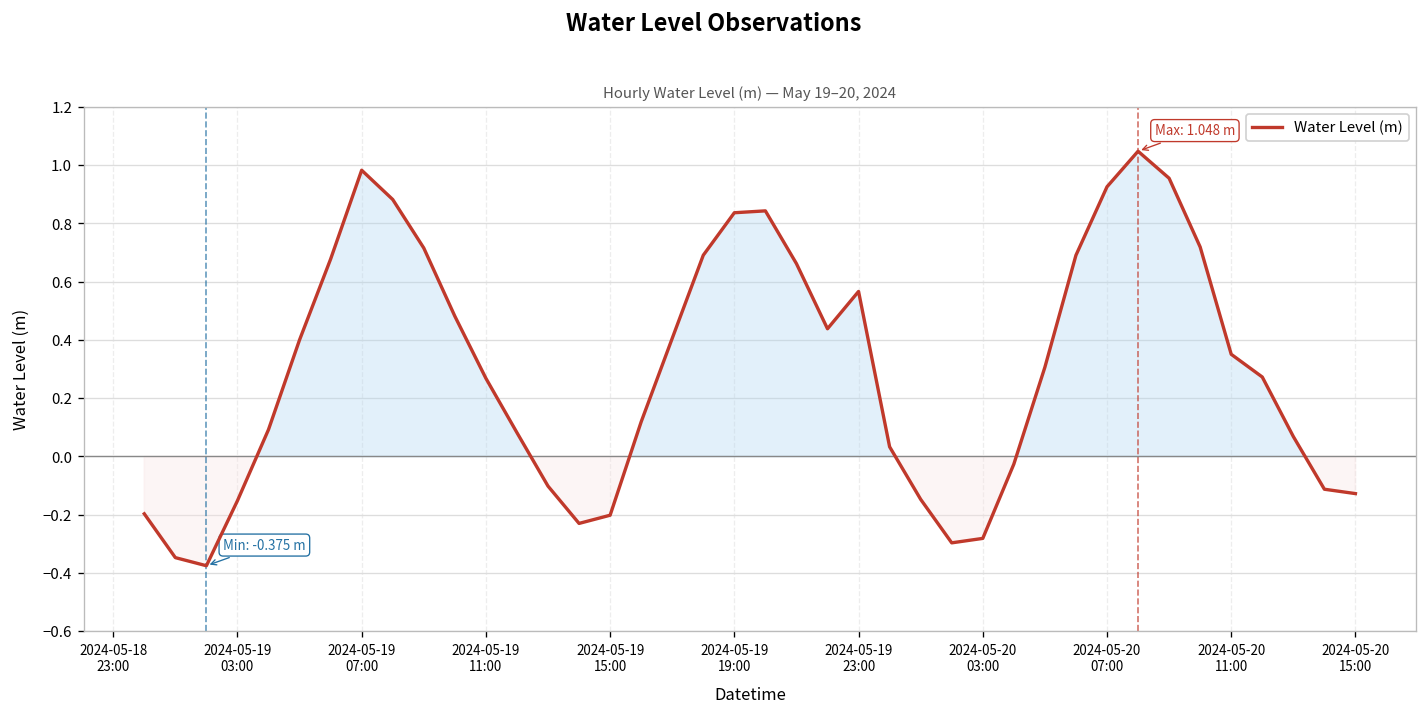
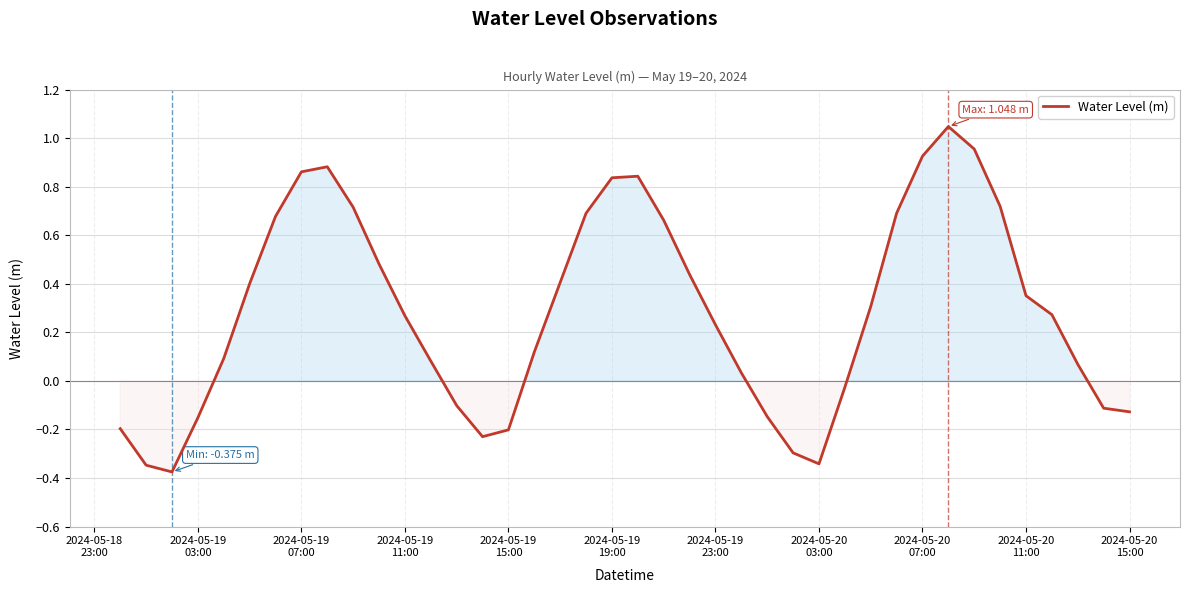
  {
    "2024-05-19 03:00": -0.15,
-   "2024-05-19 07:00": 0.98,
+   "2024-05-19 07:00": 0.86,
    "2024-05-19 11:00": 0.27,
    "2024-05-19 15:00": -0.20,
    "2024-05-19 19:00": 0.84,
-   "2024-05-19 23:00": 0.57,
-   "2024-05-20 03:00": -0.28,
+   "2024-05-19 23:00": 0.23,
+   "2024-05-20 03:00": -0.34,
    "2024-05-20 07:00": 0.93,
    "2024-05-20 11:00": 0.35,
    "2024-05-20 15:00": -0.13
  }
